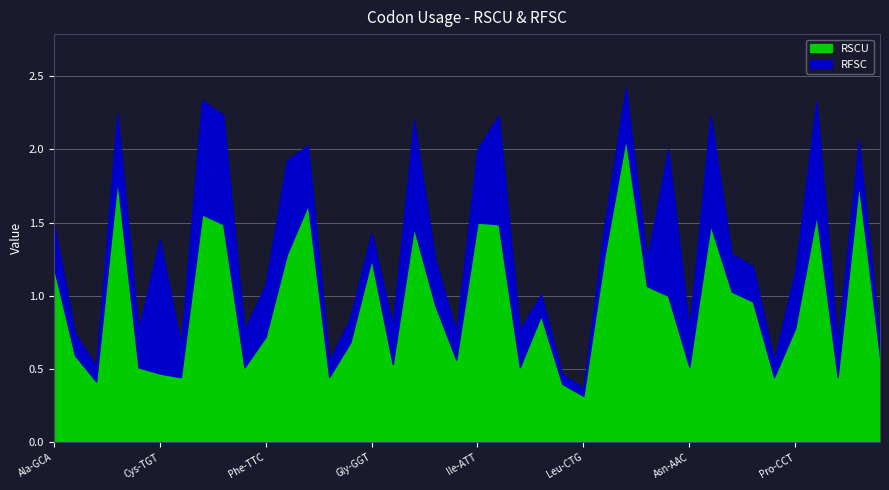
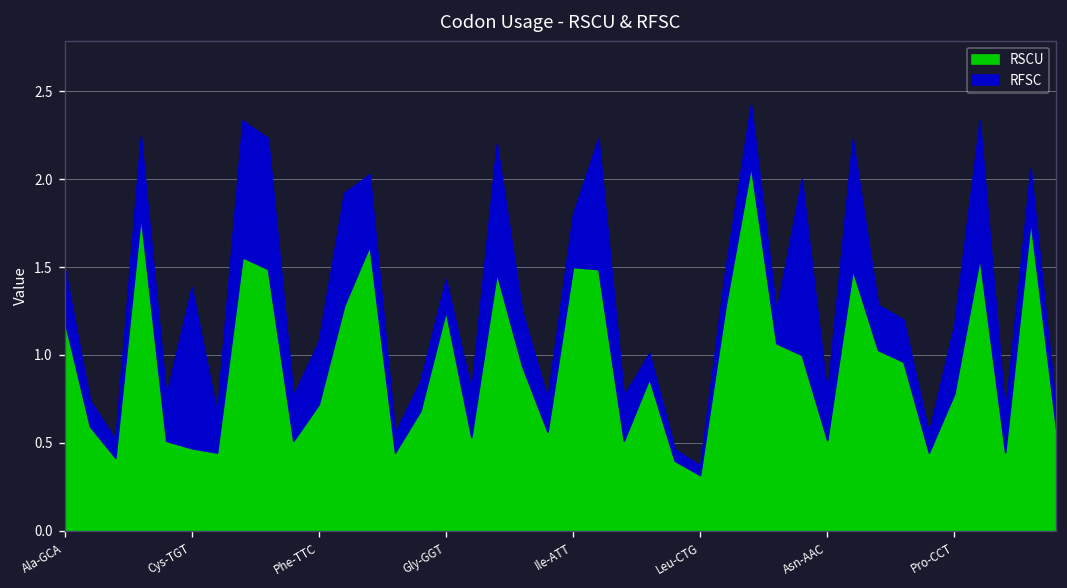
  {
    "RSCU": {
      "Ala-GCA": 1.2,
      "Cys-TGT": 0.47,
      "Phe-TTC": 0.72,
      "Gly-GGT": 1.25,
      "Ile-ATT": 1.5,
      "Leu-CTG": 0.3,
      "Asn-AAC": 0.5,
      "Pro-CCT": 0.78
    },
    "RFSC": {
      "Ala-GCA": 0.3,
      "Cys-TGT": 0.9,
      "Phe-TTC": 0.36,
      "Gly-GGT": 0.18,
-     "Ile-ATT": 0.5,
+     "Ile-ATT": 0.3,
      "Leu-CTG": 0.05,
      "Asn-AAC": 0.26,
      "Pro-CCT": 0.4
    }
  }
